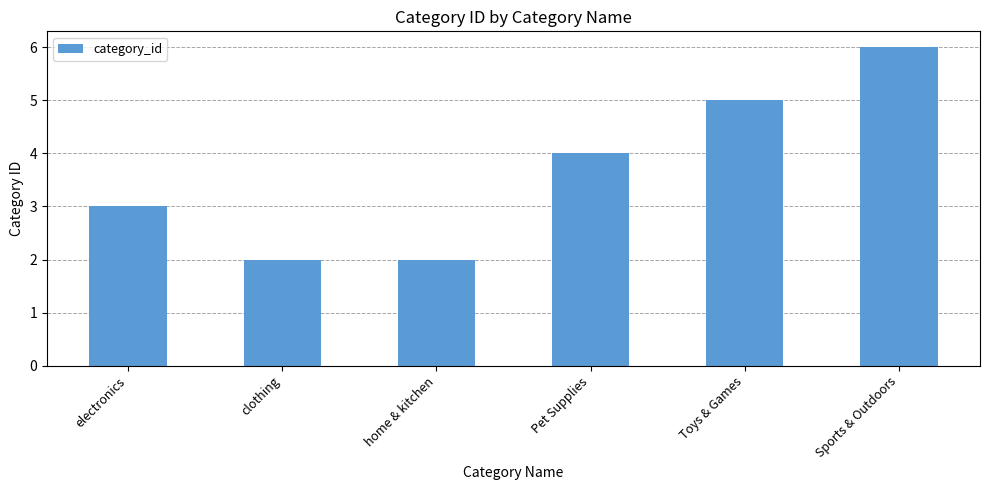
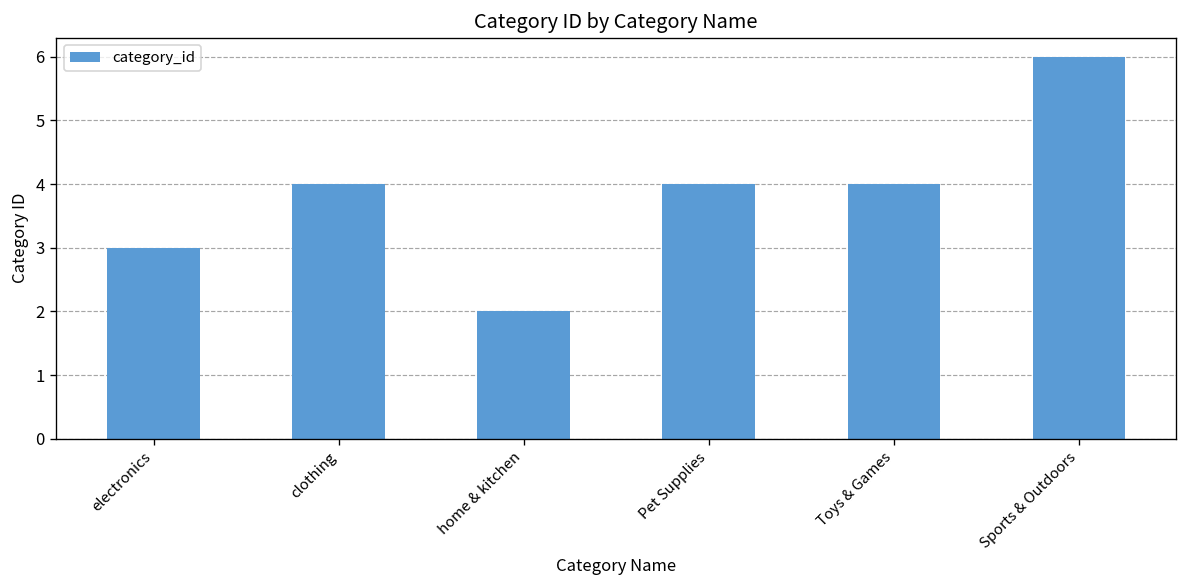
  {
    "electronics": 3,
-   "clothing": 2,
+   "clothing": 4,
    "home & kitchen": 2,
    "Pet Supplies": 4,
-   "Toys & Games": 5,
+   "Toys & Games": 4,
    "Sports & Outdoors": 6
  }
